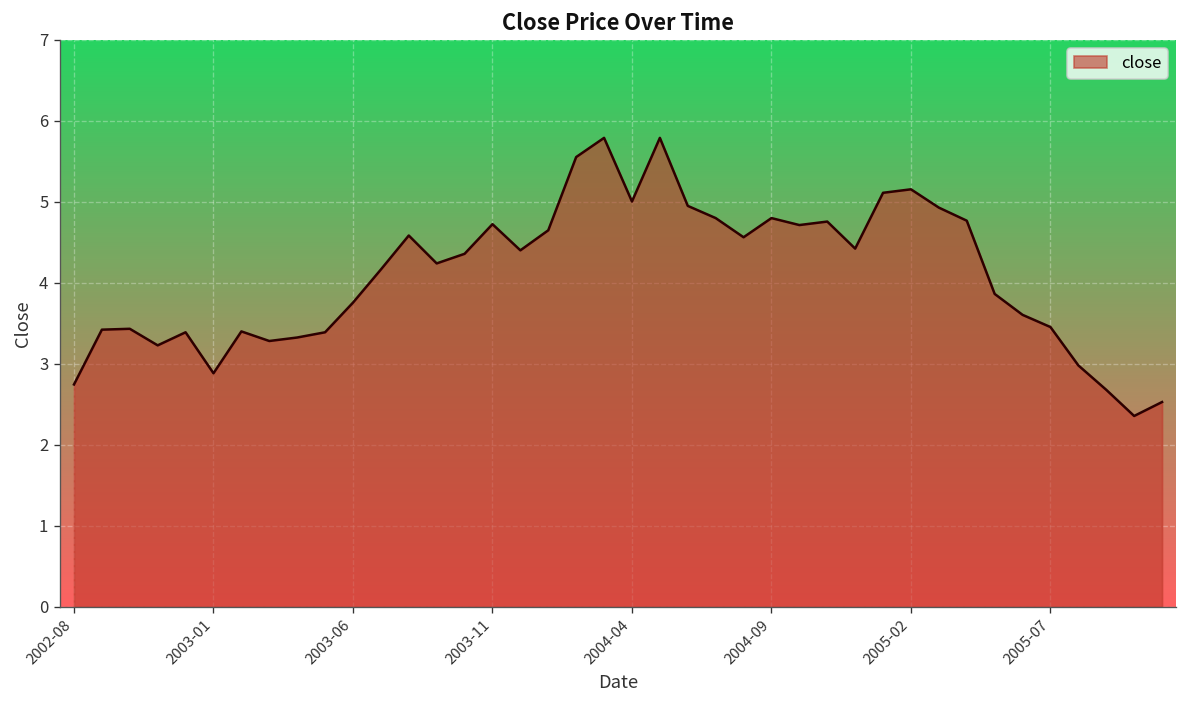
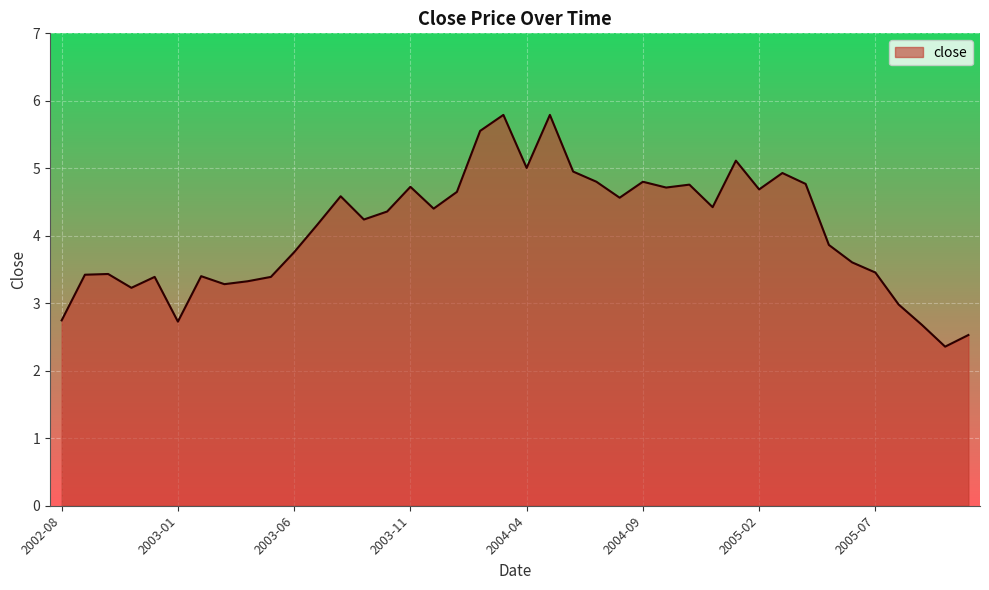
  {
    "2002-08": 2.7,
-   "2003-01": 2.9,
+   "2003-01": 2.7,
    "2003-06": 3.8,
    "2003-11": 4.7,
    "2004-04": 5.0,
    "2004-09": 4.8,
-   "2005-02": 5.2,
+   "2005-02": 4.7,
    "2005-07": 3.5
  }
